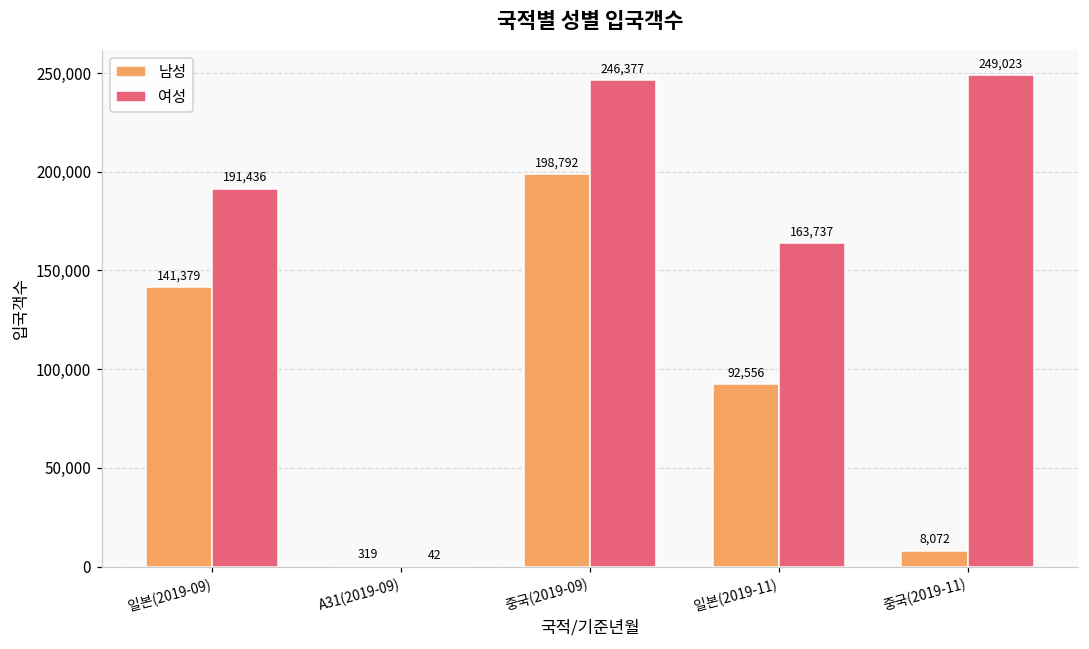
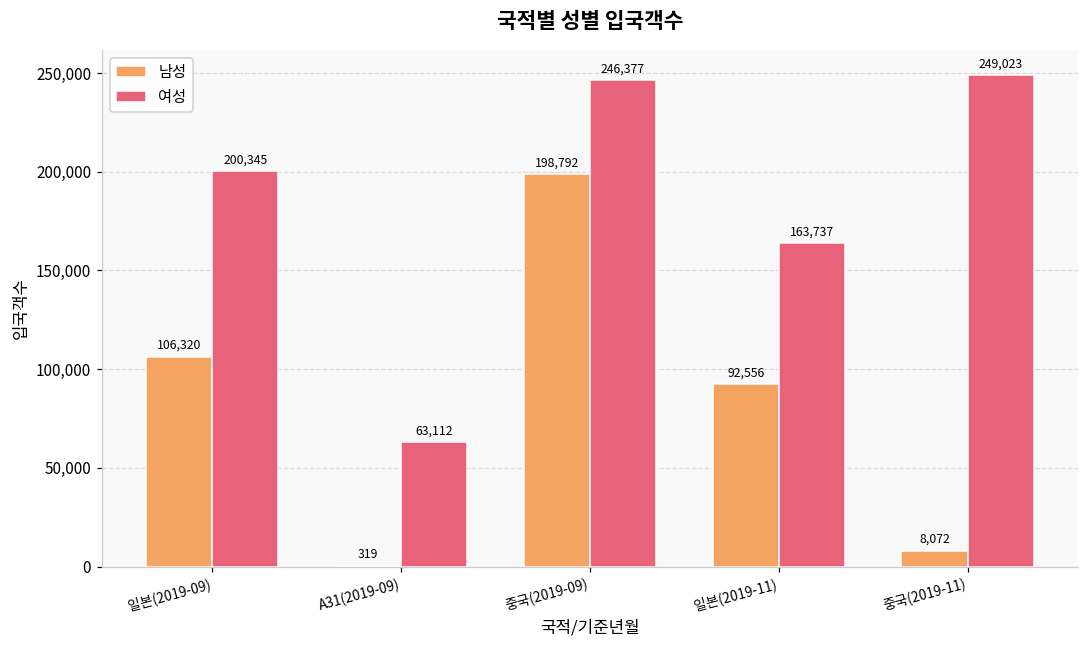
  {
    "남성": {
-     "일본(2019-09)": "141,379",
+     "일본(2019-09)": "106,320",
      "A31(2019-09)": "319",
      "중국(2019-09)": "198,792",
      "일본(2019-11)": "92,556",
      "중국(2019-11)": "8,072"
    },
    "여성": {
-     "일본(2019-09)": "191,436",
-     "A31(2019-09)": "42",
+     "일본(2019-09)": "200,345",
+     "A31(2019-09)": "63,112",
      "중국(2019-09)": "246,377",
      "일본(2019-11)": "163,737",
      "중국(2019-11)": "249,023"
    }
  }
